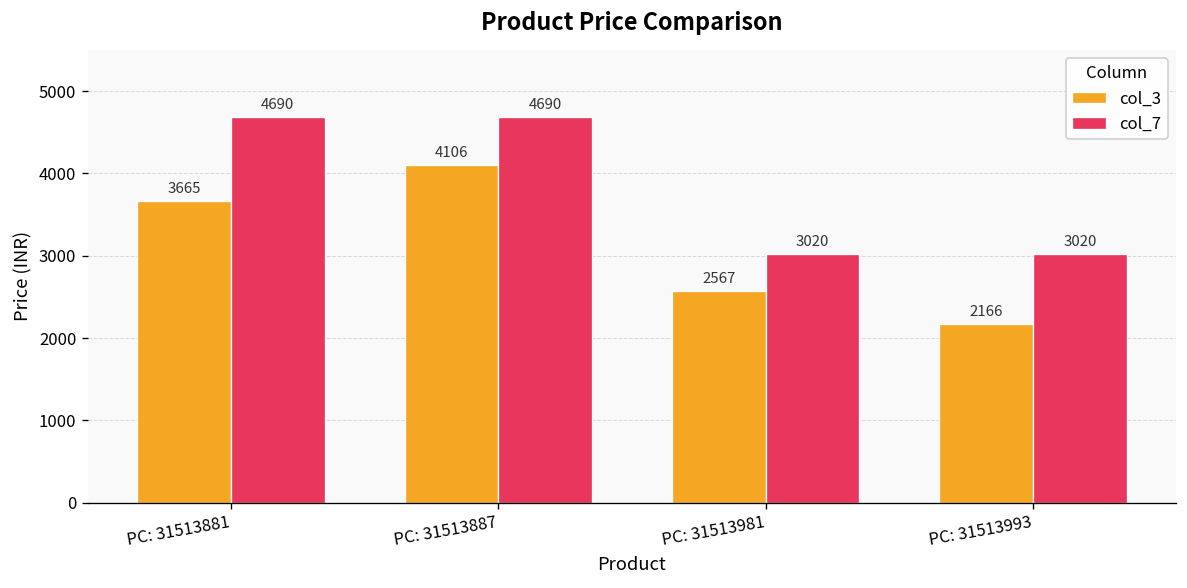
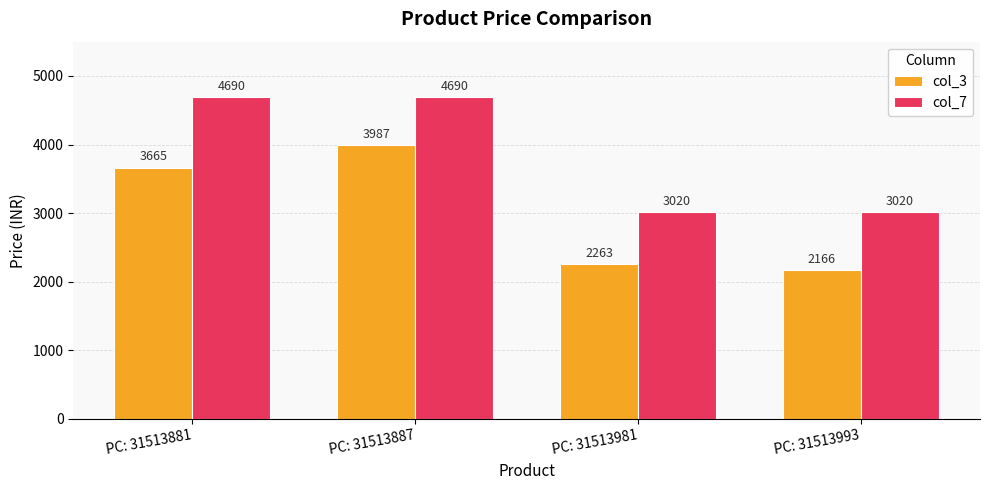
  {
    "col_3": {
      "PC: 31513881": 3665,
-     "PC: 31513887": 4106,
-     "PC: 31513981": 2567,
+     "PC: 31513887": 3987,
+     "PC: 31513981": 2263,
      "PC: 31513993": 2166
    },
    "col_7": {
      "PC: 31513881": 4690,
      "PC: 31513887": 4690,
      "PC: 31513981": 3020,
      "PC: 31513993": 3020
    }
  }
